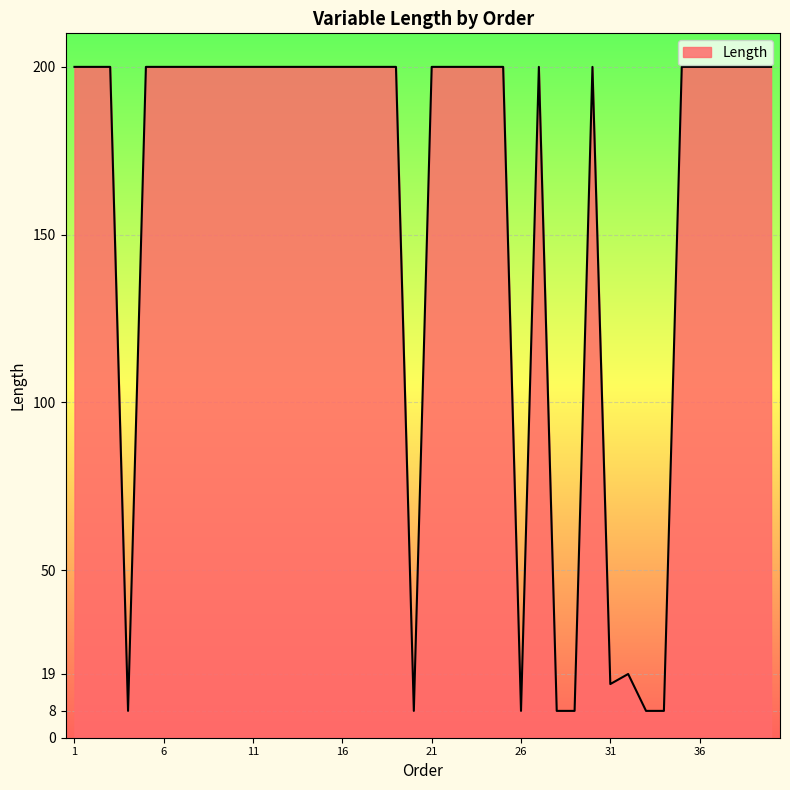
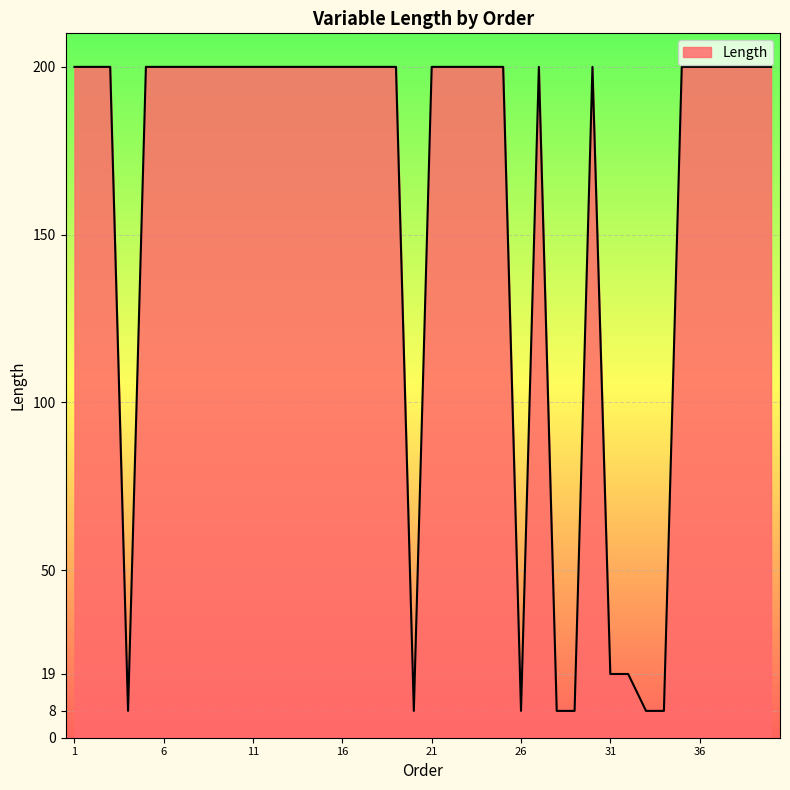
  {
    "1": 200,
    "6": 200,
    "11": 200,
    "16": 200,
    "21": 200,
    "26": 8,
-   "31": 16,
+   "31": 19,
    "36": 200
  }
